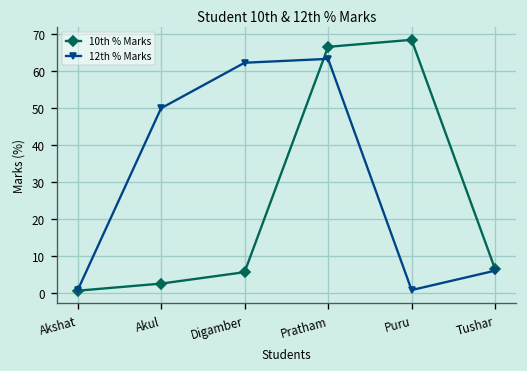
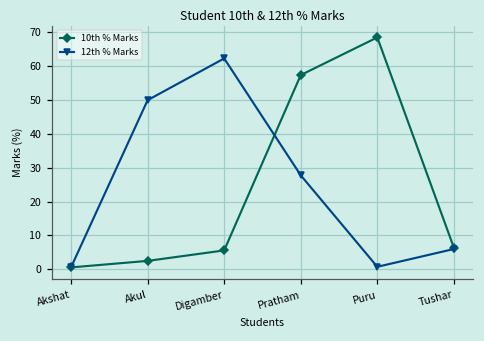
  {
    "10th % Marks": {
      "Akul": 3,
      "Digamber": 6,
-     "Pratham": 67,
+     "Pratham": 57,
      "Puru": 68
    },
    "12th % Marks": {
      "Akul": 50,
      "Digamber": 62,
-     "Pratham": 63,
+     "Pratham": 28,
      "Puru": 1
    }
  }
